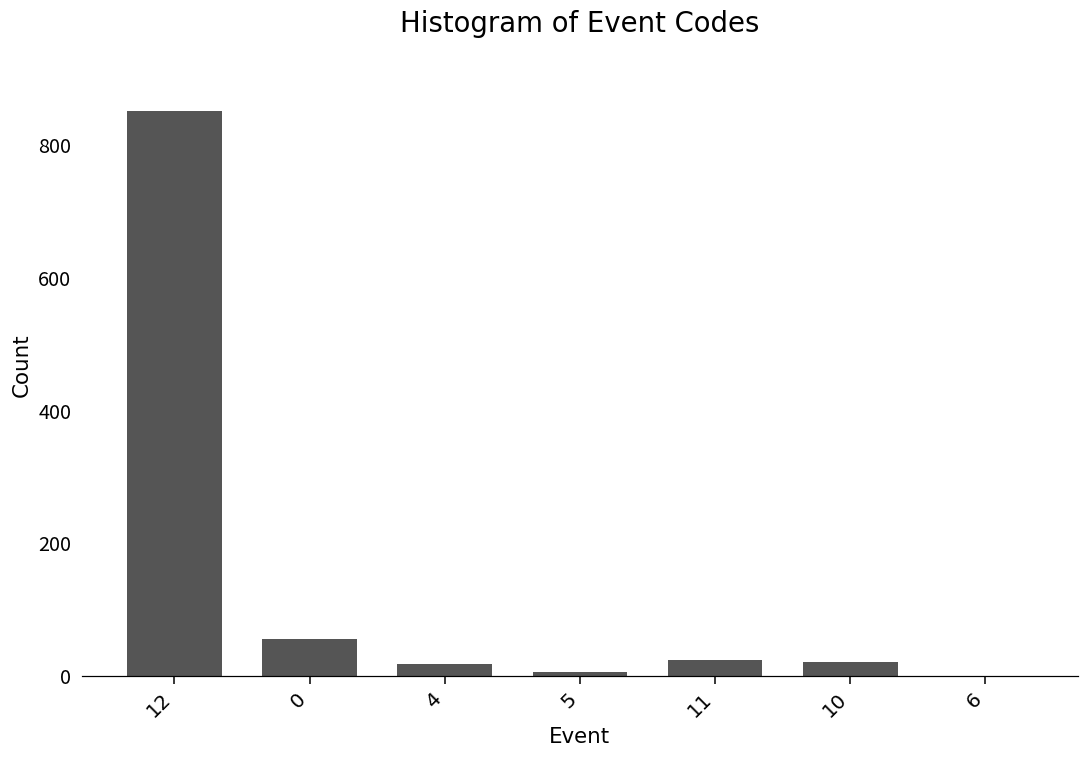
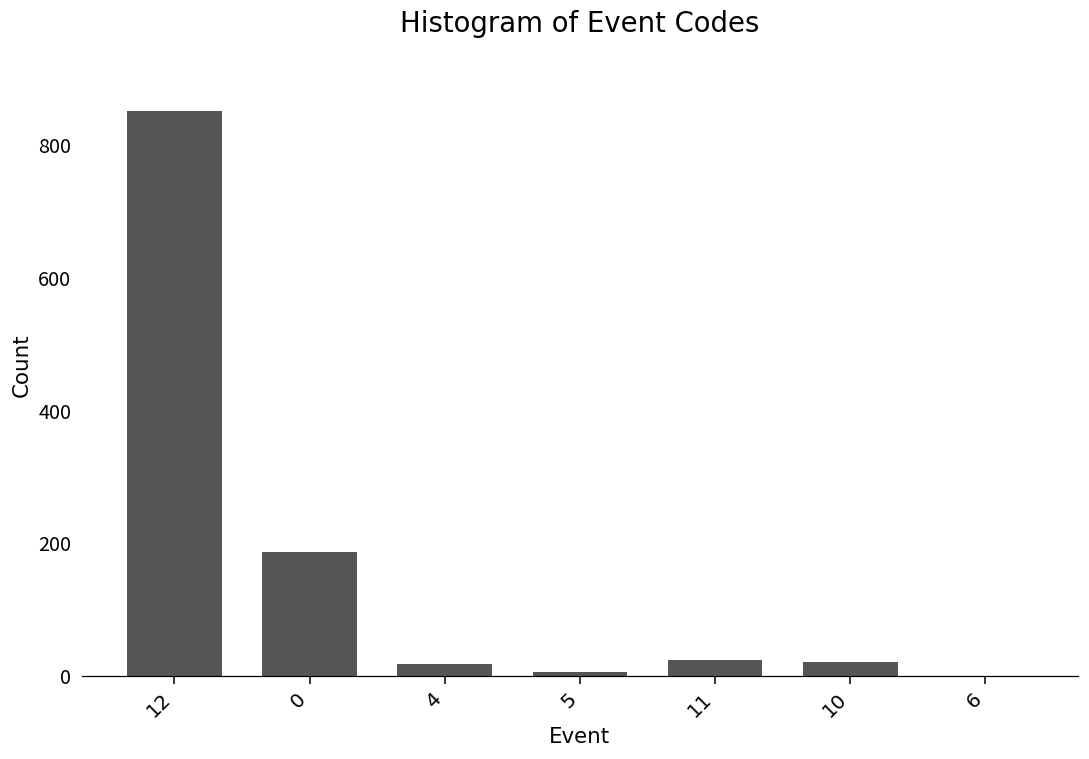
  {
    "12": 850,
-   "0": 60,
+   "0": 190,
    "4": 20,
    "5": 10,
    "11": 20,
    "10": 20
  }
